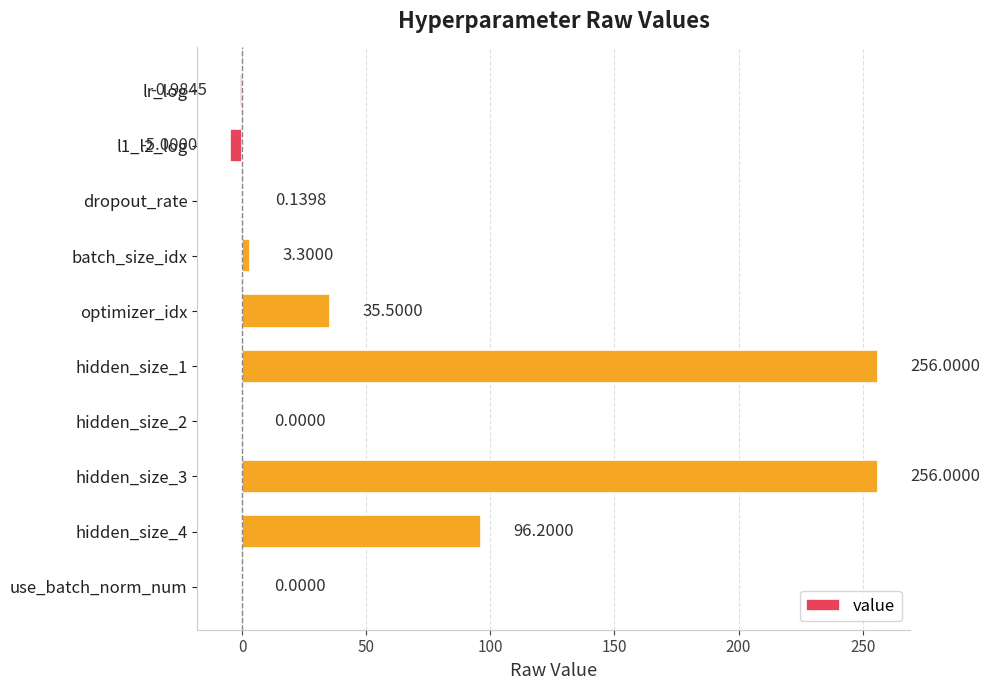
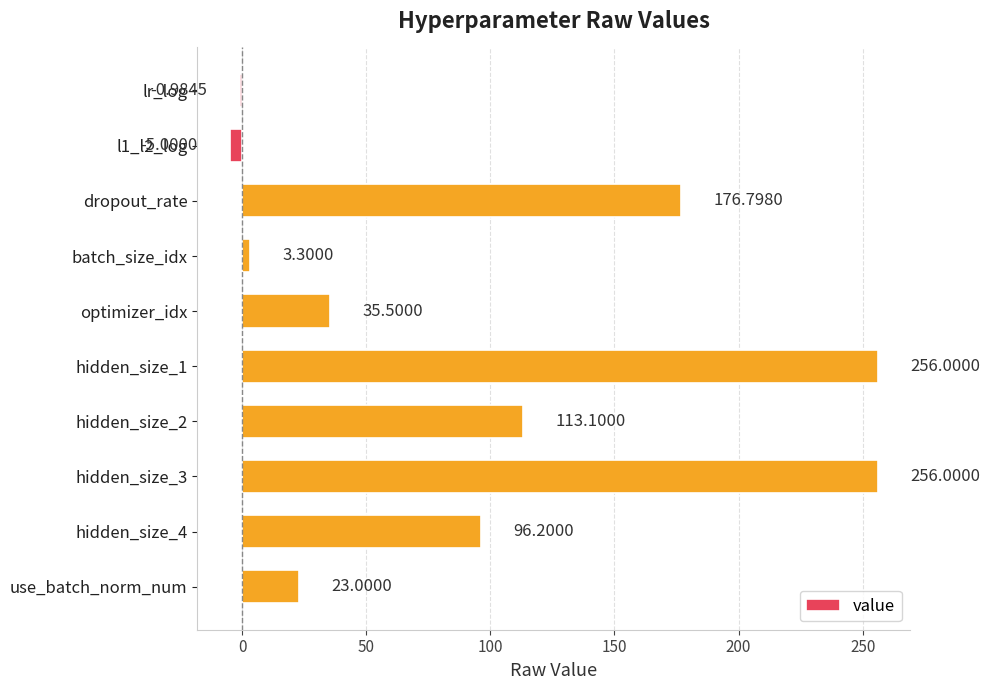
  {
-   "dropout_rate": 0.1398,
-   "hidden_size_2": 0.0000,
-   "use_batch_norm_num": 0.0000
+   "dropout_rate": 176.7980,
+   "hidden_size_2": 113.1000,
+   "use_batch_norm_num": 23.0000
  }
